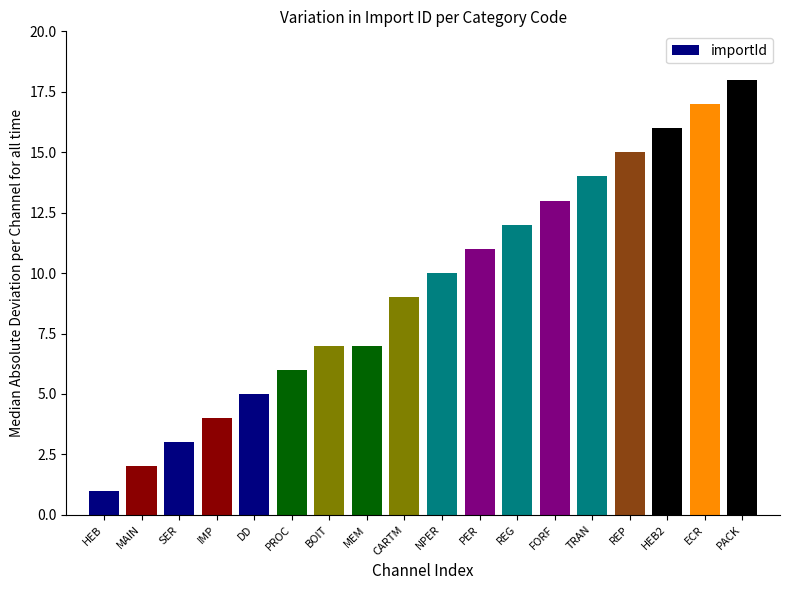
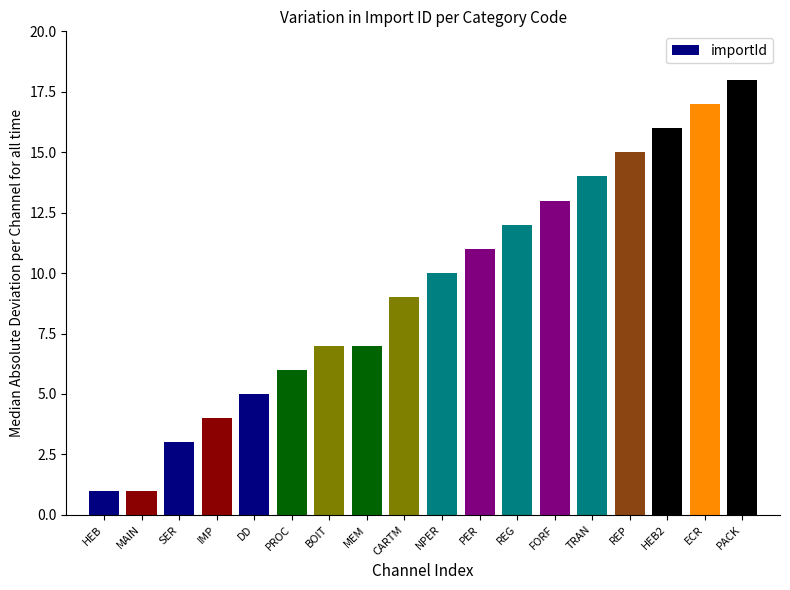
  {
    "HEB": 1,
-   "MAIN": 2,
+   "MAIN": 1,
    "SER": 3,
    "IMP": 4,
    "DD": 5,
    "PROC": 6,
    "BOIT": 7,
    "MEM": 7,
    "CARTM": 9,
    "NPER": 10,
    "PER": 11,
    "REG": 12,
    "FORF": 13,
    "TRAN": 14,
    "REP": 15,
    "HEB2": 16,
    "ECR": 17,
    "PACK": 18
  }
